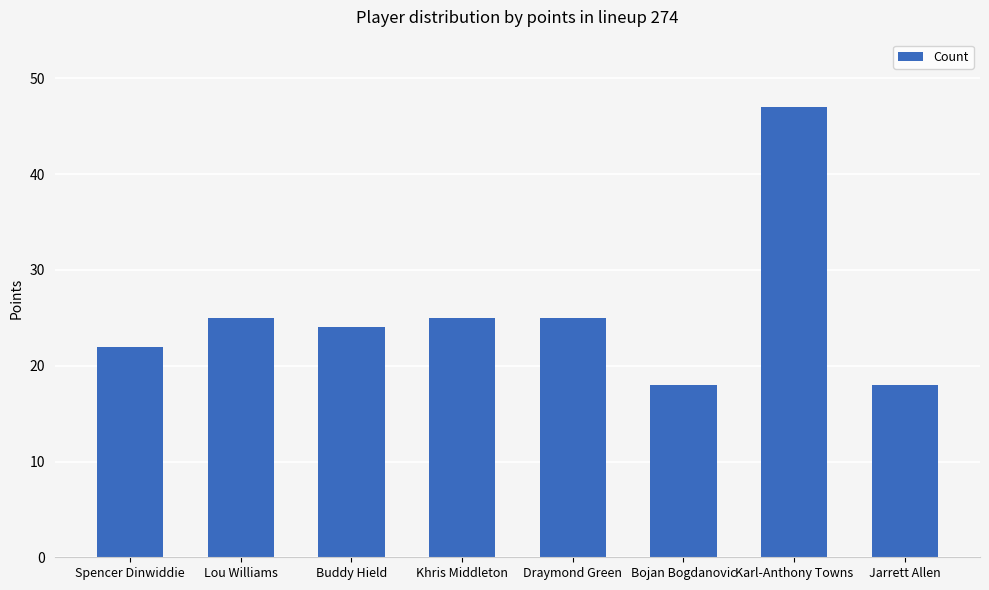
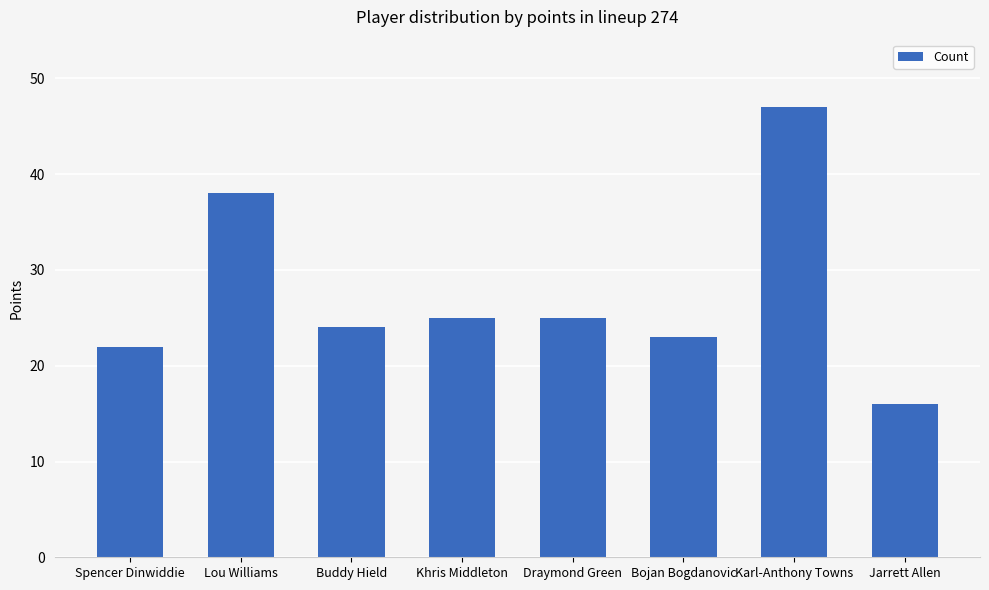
  {
    "Spencer Dinwiddie": 22,
-   "Lou Williams": 25,
+   "Lou Williams": 38,
    "Buddy Hield": 24,
    "Khris Middleton": 25,
    "Draymond Green": 25,
-   "Bojan Bogdanovic": 18,
+   "Bojan Bogdanovic": 23,
    "Karl-Anthony Towns": 47,
-   "Jarrett Allen": 18
+   "Jarrett Allen": 16
  }
